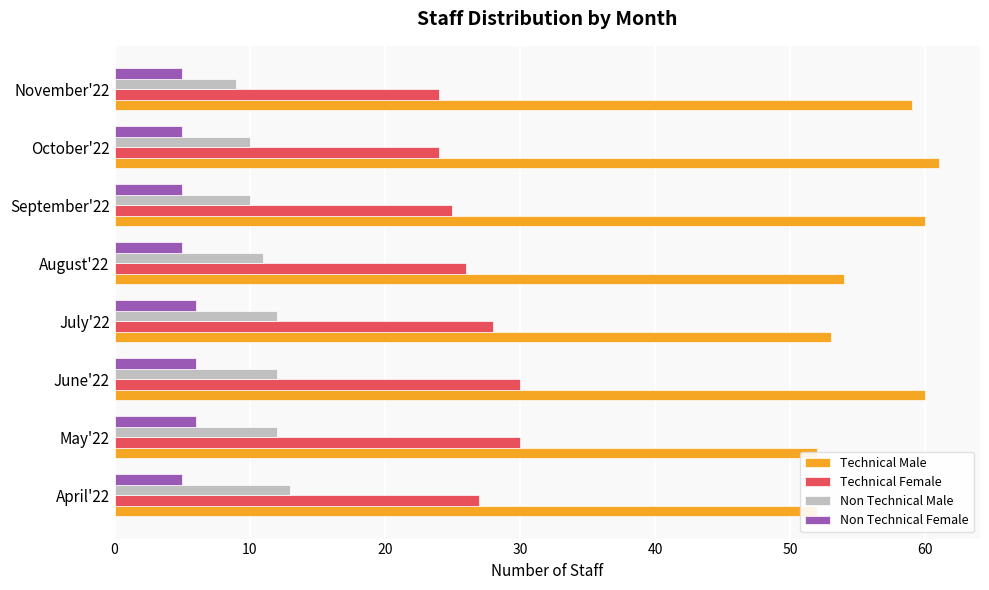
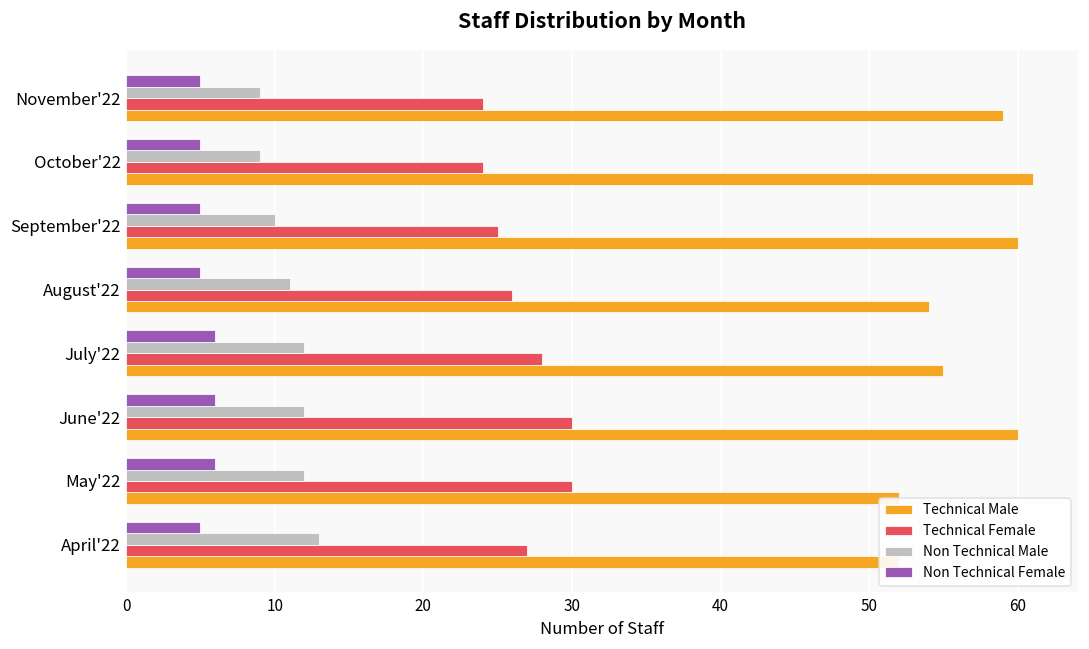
  {
    "Technical Male": {
      "November'22": 59,
      "October'22": 61,
      "September'22": 60,
      "August'22": 54,
-     "July'22": 53,
+     "July'22": 55,
      "June'22": 60
    },
    "Technical Female": {
      "November'22": 24,
      "October'22": 24,
      "September'22": 25,
      "August'22": 26,
      "July'22": 28,
      "June'22": 30,
      "May'22": 30,
      "April'22": 27
    },
    "Non Technical Male": {
      "November'22": 9,
-     "October'22": 10,
+     "October'22": 9,
      "September'22": 10,
      "August'22": 11,
      "July'22": 12,
      "June'22": 12,
      "May'22": 12,
      "April'22": 13
    },
    "Non Technical Female": {
      "November'22": 5,
      "October'22": 5,
      "September'22": 5,
      "August'22": 5,
      "July'22": 6,
      "June'22": 6,
      "May'22": 6,
      "April'22": 5
    }
  }
